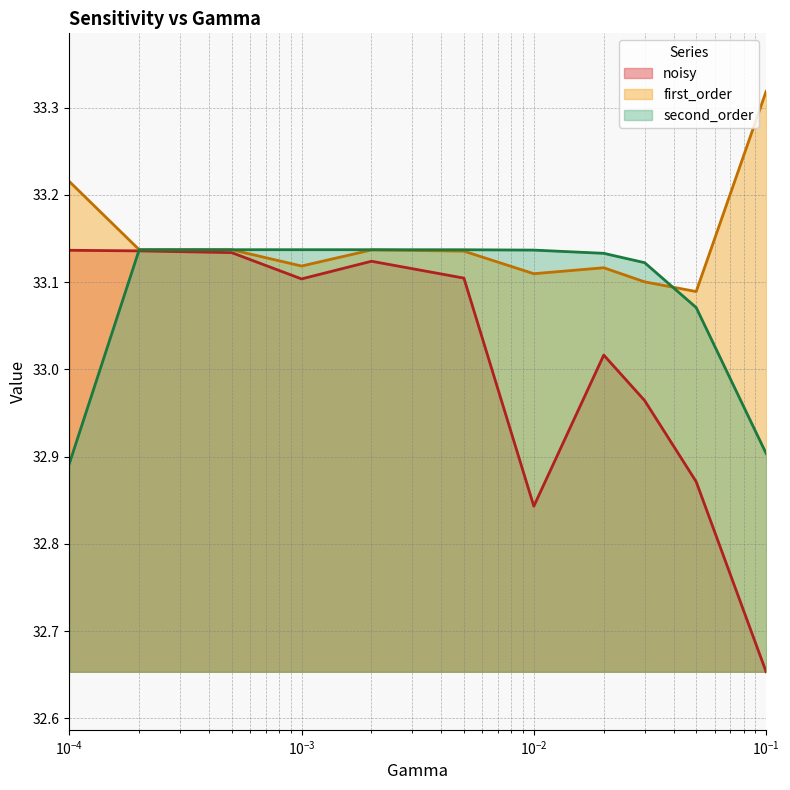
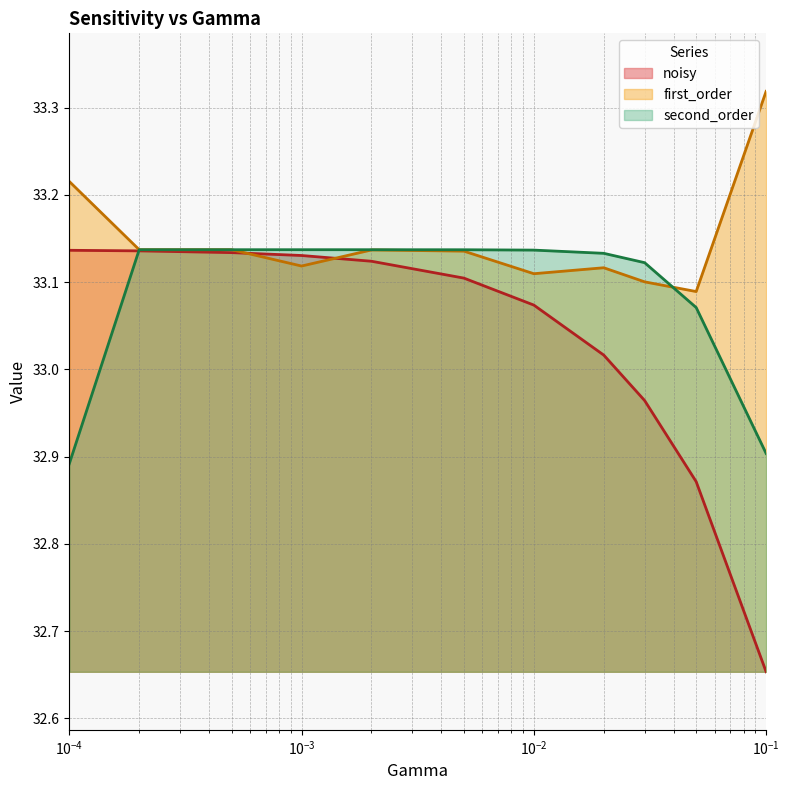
  {
    "noisy": {
      "10^-4": 33.14,
-     "10^-3": 33.10,
-     "10^-2": 32.84,
+     "10^-3": 33.13,
+     "10^-2": 33.07,
      "10^-1": 32.65
    },
    "first_order": {
      "10^-4": 33.22,
      "10^-3": 33.12,
      "10^-2": 33.11,
      "10^-1": 33.32
    },
    "second_order": {
      "10^-4": 32.89,
      "10^-3": 33.14,
      "10^-2": 33.14,
      "10^-1": 32.90
    }
  }
